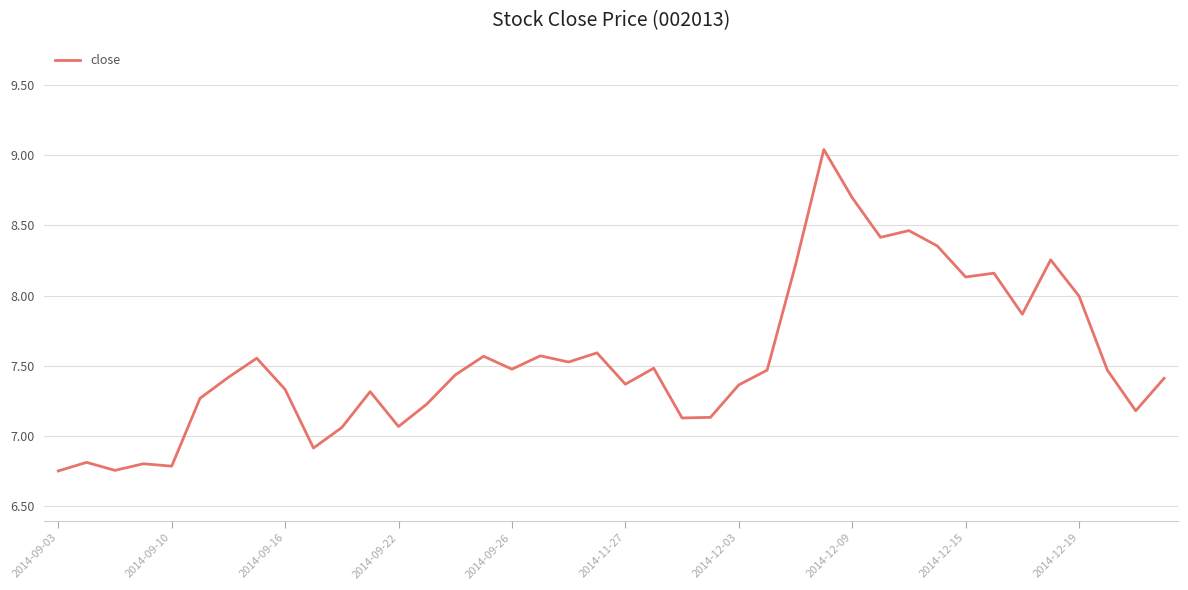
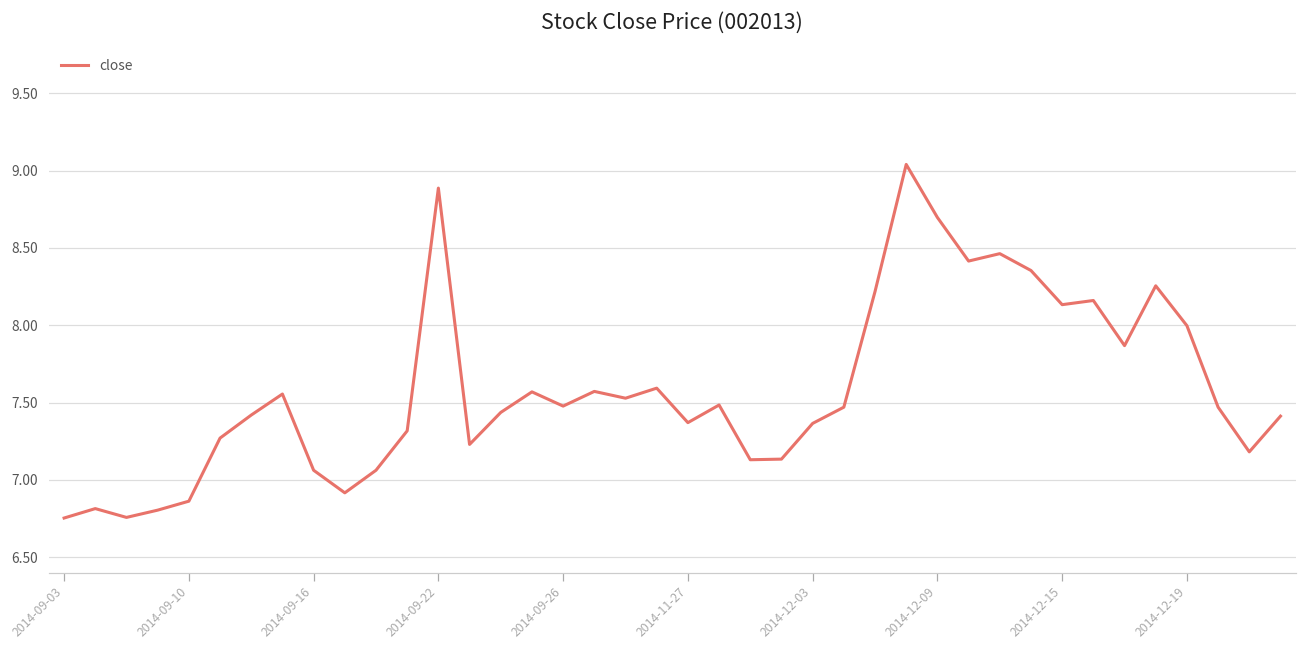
  {
    "2014-09-03": 6.75,
-   "2014-09-10": 6.79,
-   "2014-09-16": 7.33,
-   "2014-09-22": 7.07,
+   "2014-09-10": 6.86,
+   "2014-09-16": 7.06,
+   "2014-09-22": 8.89,
    "2014-09-26": 7.48,
    "2014-11-27": 7.37,
    "2014-12-03": 7.37,
    "2014-12-09": 8.70,
    "2014-12-15": 8.13,
    "2014-12-19": 8.00
  }
